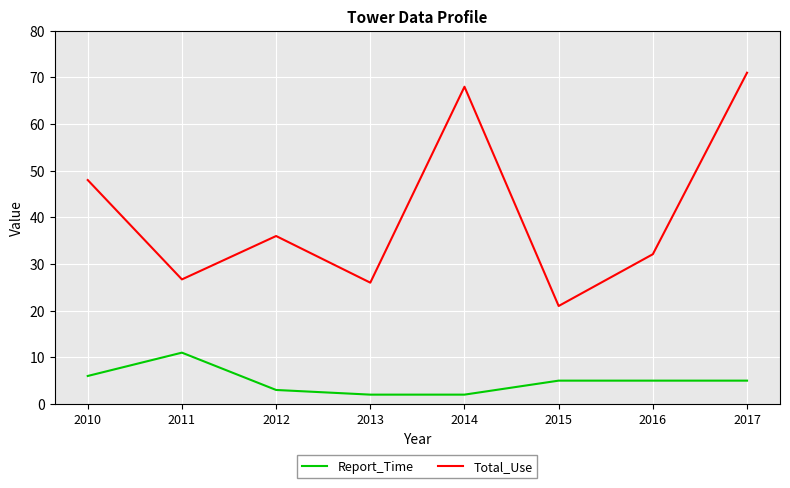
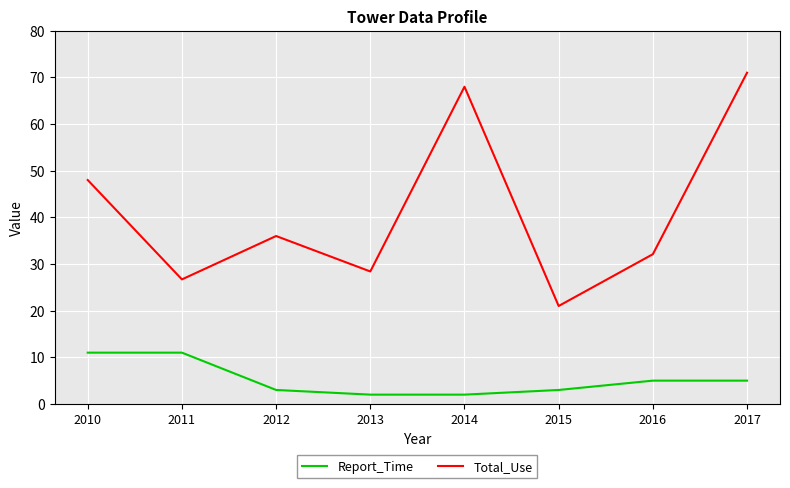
  {
    "Report_Time": {
-     "2010": 6,
+     "2010": 11,
      "2011": 11,
      "2012": 3,
      "2013": 2,
      "2014": 2,
-     "2015": 5,
+     "2015": 3,
      "2016": 5,
      "2017": 5
    },
    "Total_Use": {
      "2010": 48,
      "2011": 27,
      "2012": 36,
-     "2013": 26,
+     "2013": 28,
      "2014": 68,
      "2015": 21,
      "2016": 32,
      "2017": 71
    }
  }
